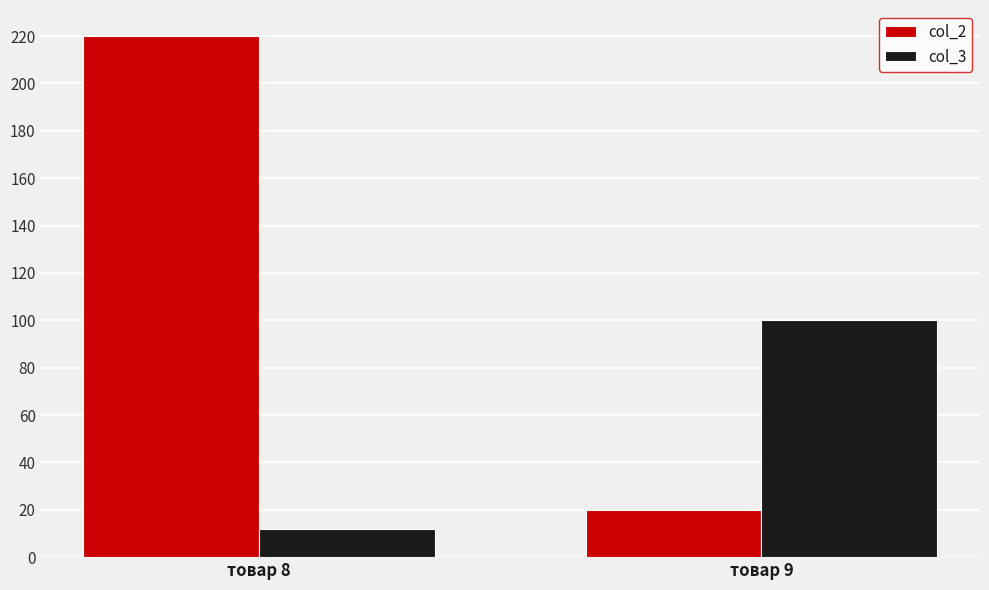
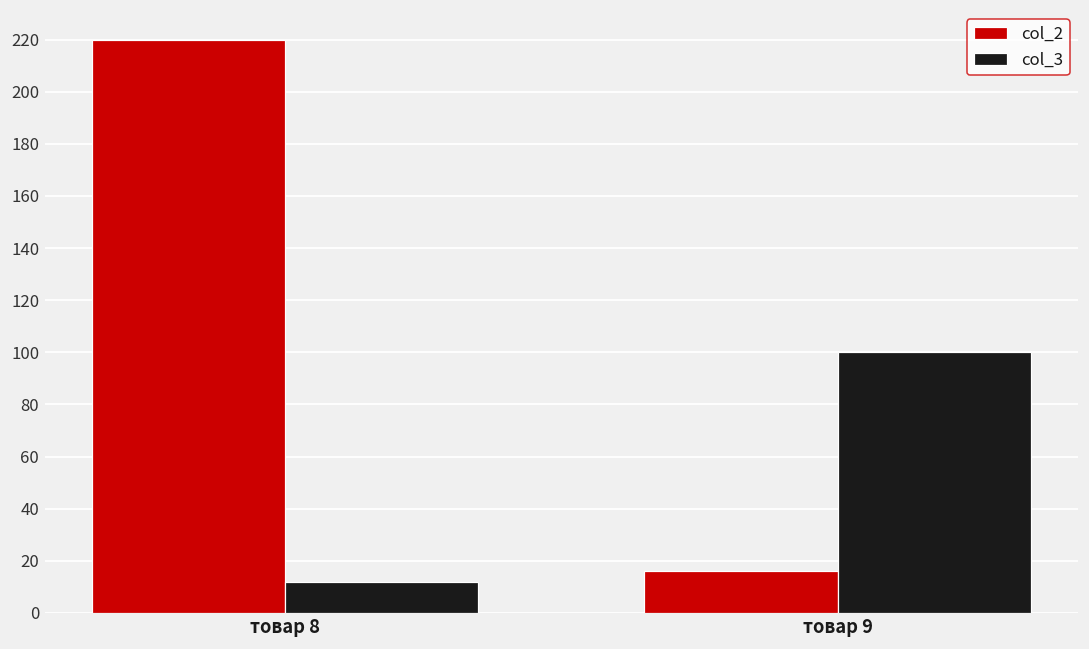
  {
    "col_2": {
      "товар 8": 220,
-     "товар 9": 20
+     "товар 9": 16
    },
    "col_3": {
      "товар 8": 12,
      "товар 9": 100
    }
  }
